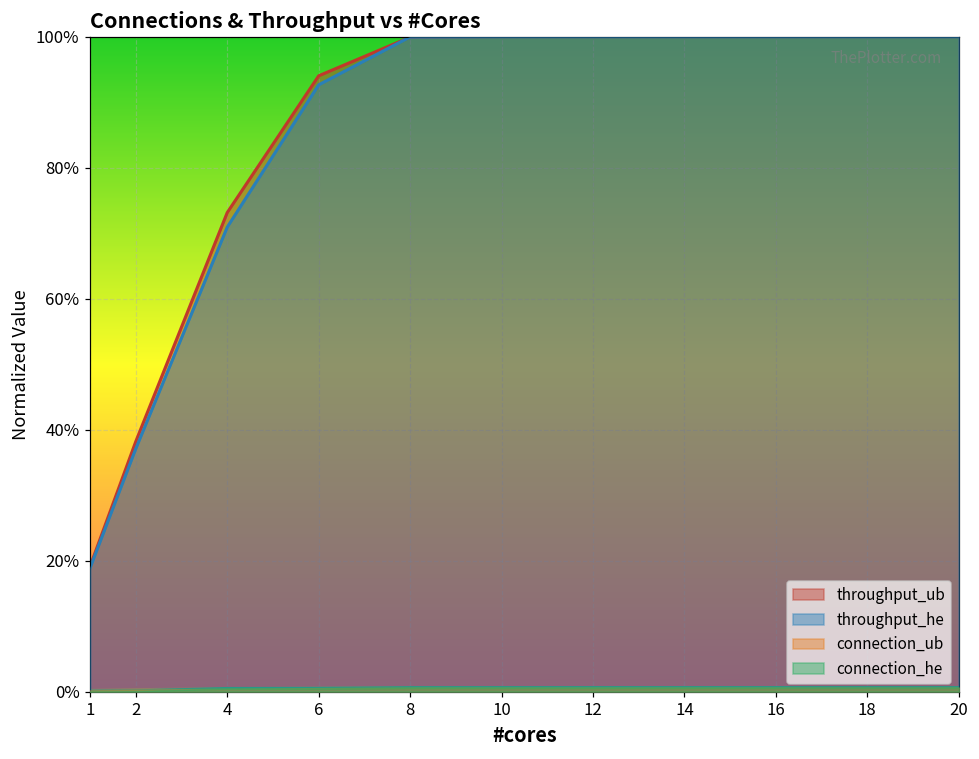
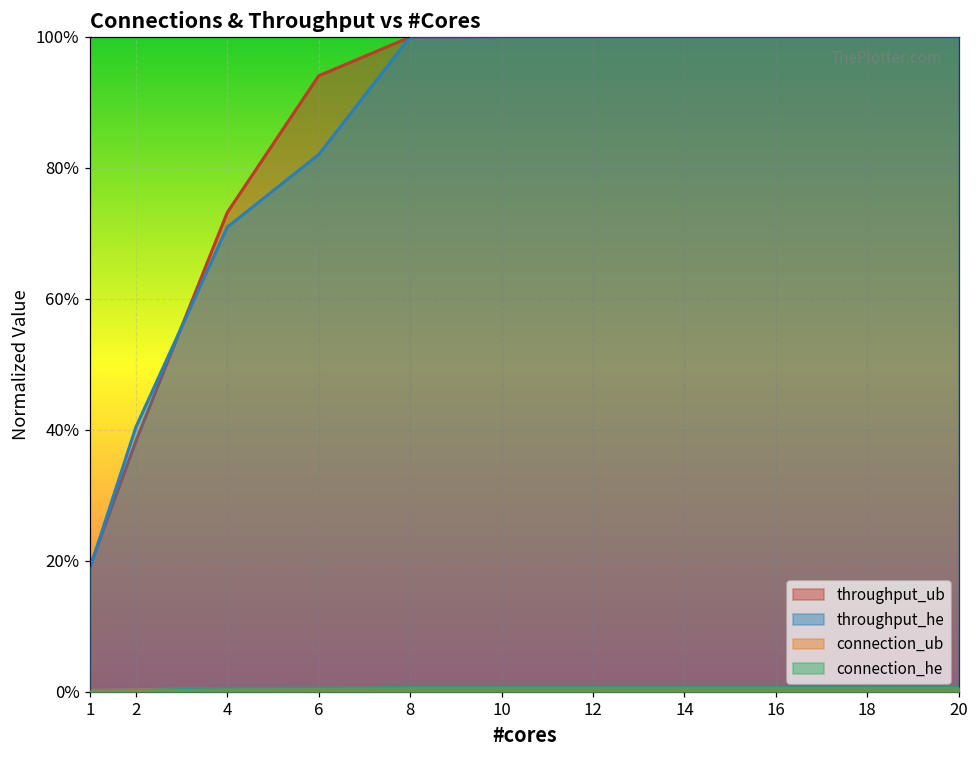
  {
    "throughput_he": {
-     "2": "37%",
+     "2": "40%",
      "4": "71%",
-     "6": "93%"
+     "6": "82%"
    }
  }
